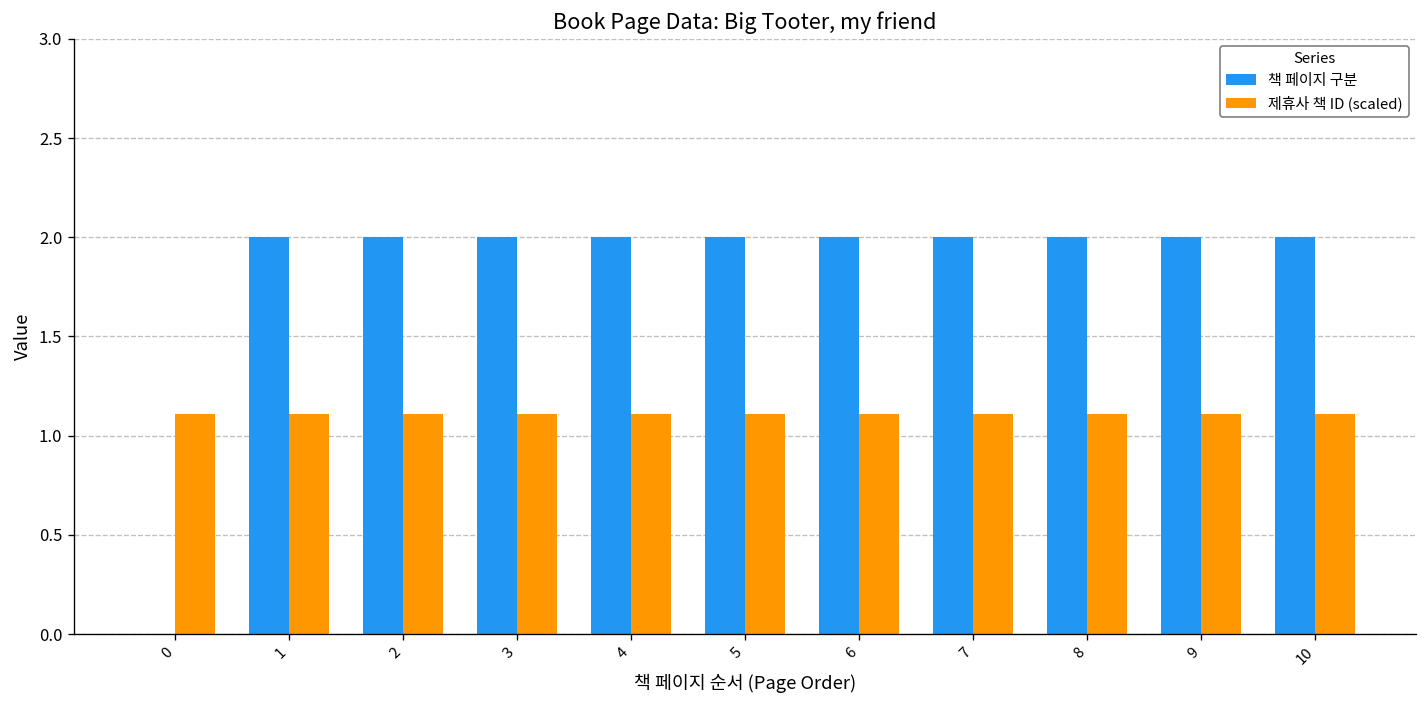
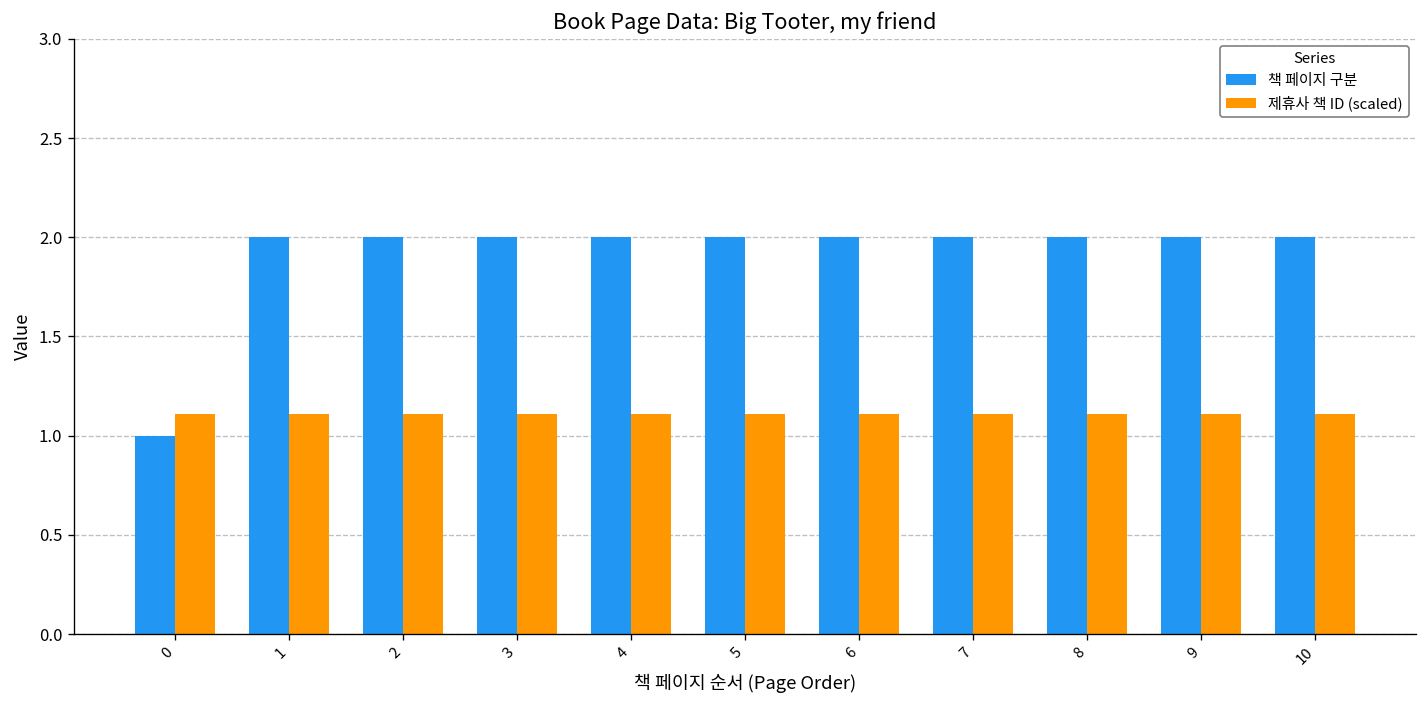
  {
    "책 페이지 구분": {
-     "0": 0,
+     "0": 1,
      "1": 2,
      "2": 2,
      "3": 2,
      "4": 2,
      "5": 2,
      "6": 2,
      "7": 2,
      "8": 2,
      "9": 2,
      "10": 2
    },
    "제휴사 책 ID (scaled)": {
      "0": 1.11,
      "1": 1.11,
      "2": 1.11,
      "3": 1.11,
      "4": 1.11,
      "5": 1.11,
      "6": 1.11,
      "7": 1.11,
      "8": 1.11,
      "9": 1.11,
      "10": 1.11
    }
  }
